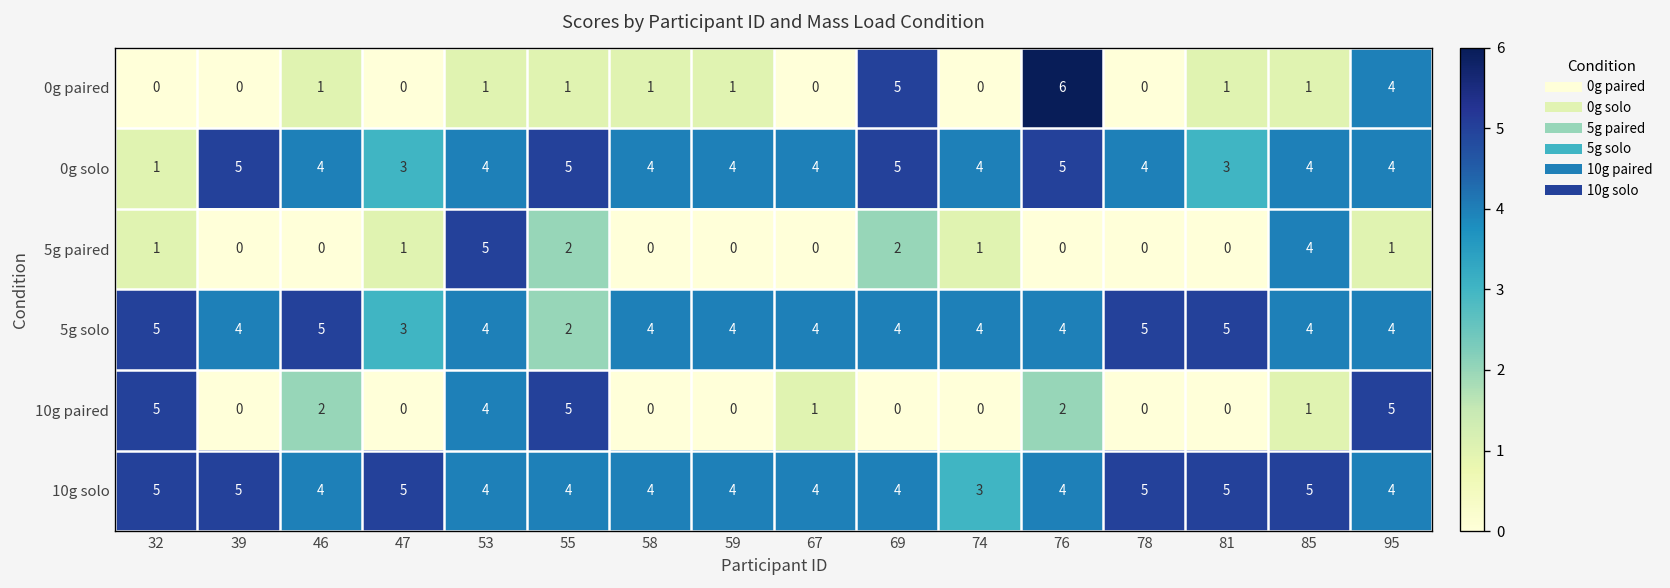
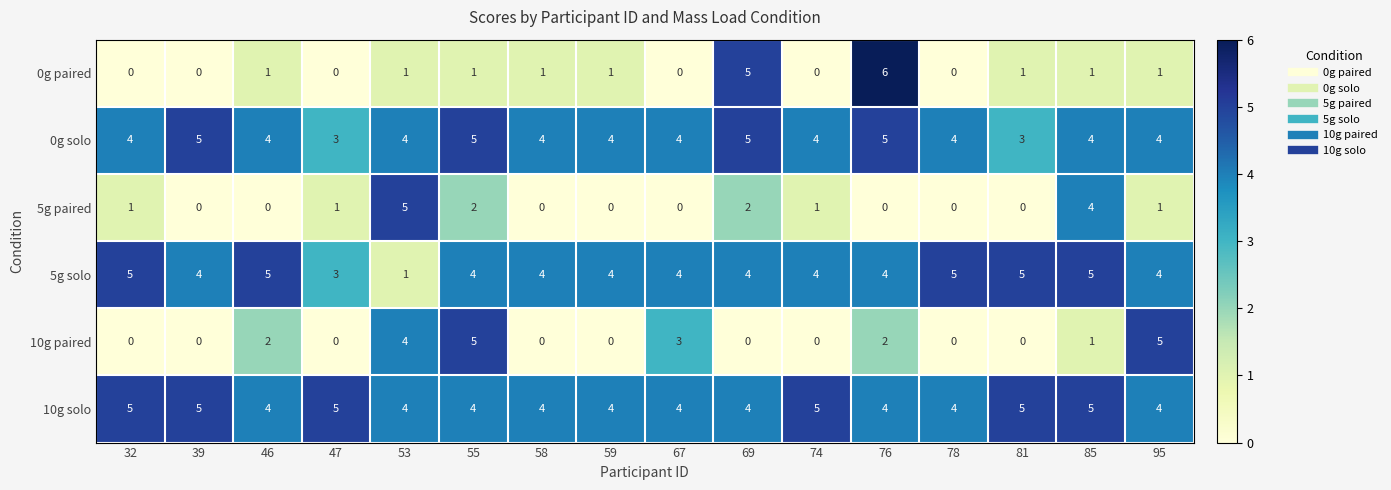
  {
    "0g paired": {
      "32": 0,
      "39": 0,
      "46": 1,
      "47": 0,
      "53": 1,
      "55": 1,
      "58": 1,
      "59": 1,
      "67": 0,
      "69": 5,
      "74": 0,
      "76": 6,
      "78": 0,
      "81": 1,
      "85": 1,
-     "95": 4
+     "95": 1
    },
    "0g solo": {
-     "32": 1,
+     "32": 4,
      "39": 5,
      "46": 4,
      "47": 3,
      "53": 4,
      "55": 5,
      "58": 4,
      "59": 4,
      "67": 4,
      "69": 5,
      "74": 4,
      "76": 5,
      "78": 4,
      "81": 3,
      "85": 4,
      "95": 4
    },
    "5g paired": {
      "32": 1,
      "39": 0,
      "46": 0,
      "47": 1,
      "53": 5,
      "55": 2,
      "58": 0,
      "59": 0,
      "67": 0,
      "69": 2,
      "74": 1,
      "76": 0,
      "78": 0,
      "81": 0,
      "85": 4,
      "95": 1
    },
    "5g solo": {
      "32": 5,
      "39": 4,
      "46": 5,
      "47": 3,
-     "53": 4,
-     "55": 2,
+     "53": 1,
+     "55": 4,
      "58": 4,
      "59": 4,
      "67": 4,
      "69": 4,
      "74": 4,
      "76": 4,
      "78": 5,
      "81": 5,
-     "85": 4,
+     "85": 5,
      "95": 4
    },
    "10g paired": {
-     "32": 5,
+     "32": 0,
      "39": 0,
      "46": 2,
      "47": 0,
      "53": 4,
      "55": 5,
      "58": 0,
      "59": 0,
-     "67": 1,
+     "67": 3,
      "69": 0,
      "74": 0,
      "76": 2,
      "78": 0,
      "81": 0,
      "85": 1,
      "95": 5
    },
    "10g solo": {
      "32": 5,
      "39": 5,
      "46": 4,
      "47": 5,
      "53": 4,
      "55": 4,
      "58": 4,
      "59": 4,
      "67": 4,
      "69": 4,
-     "74": 3,
+     "74": 5,
      "76": 4,
-     "78": 5,
+     "78": 4,
      "81": 5,
      "85": 5,
      "95": 4
    }
  }
